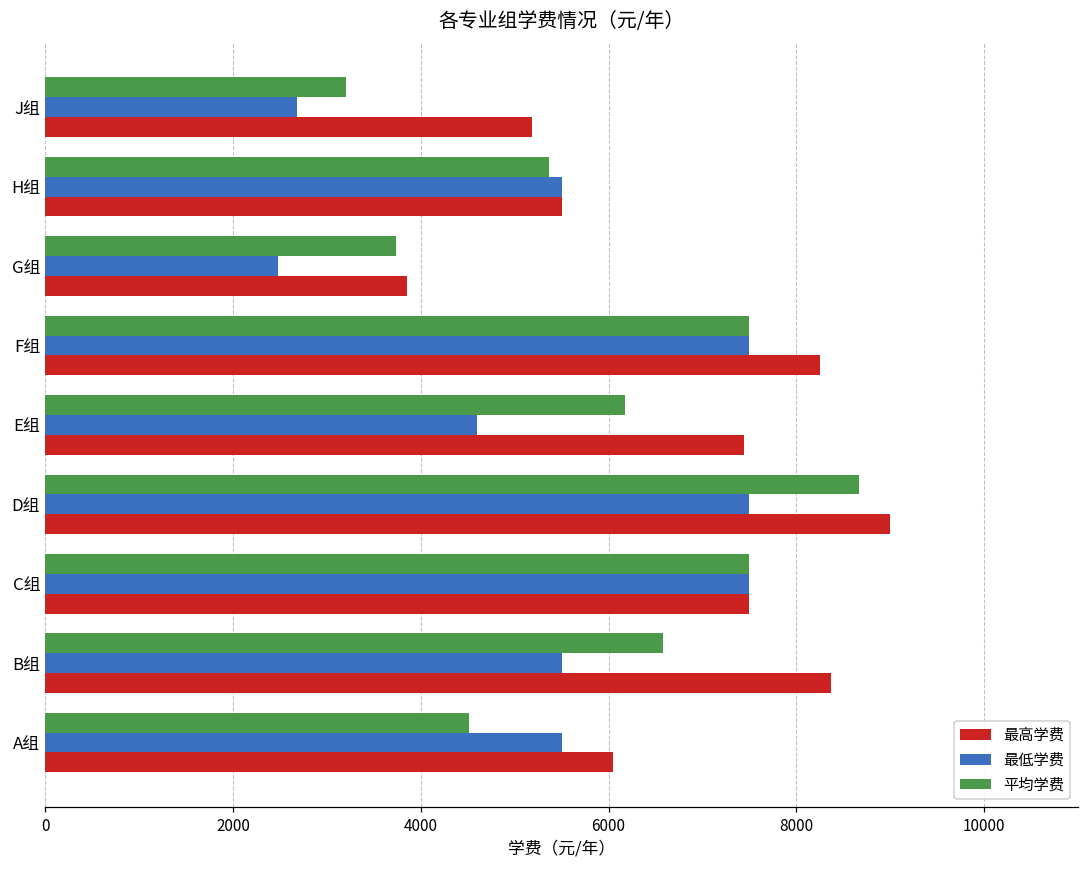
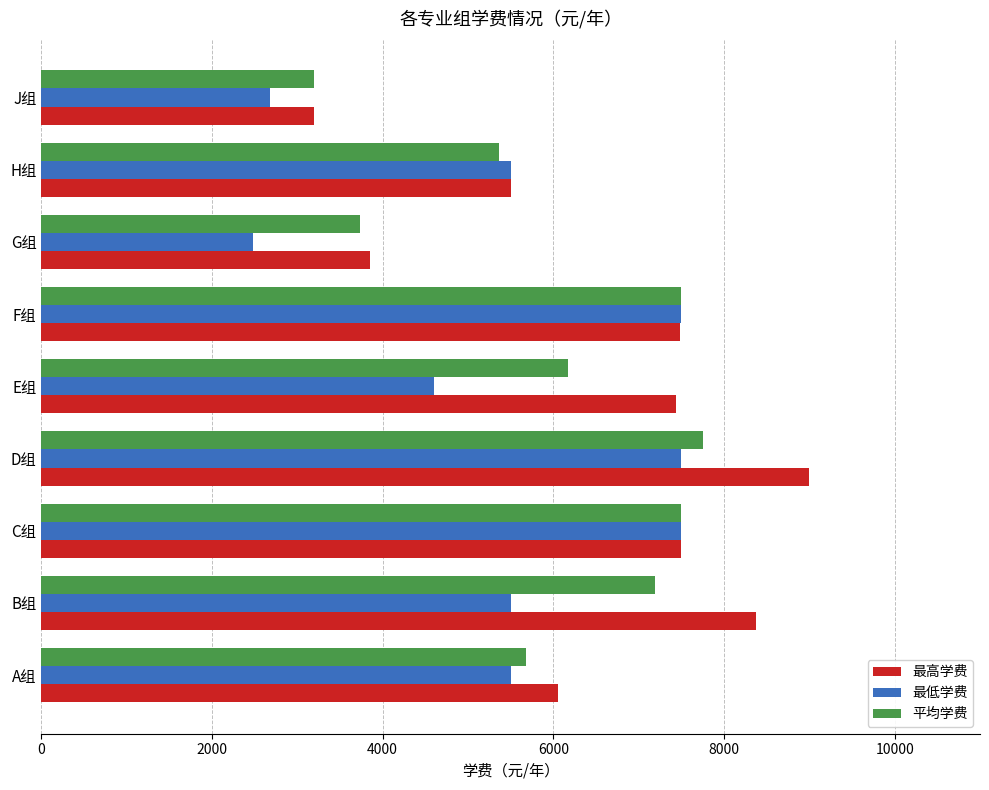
  {
    "最高学费": {
-     "J组": 5200,
+     "J组": 3200,
      "H组": 5500,
      "G组": 3900,
-     "F组": 8300,
+     "F组": 7500,
      "E组": 7400,
      "D组": 9000,
      "C组": 7500,
      "B组": 8400,
      "A组": 6100
    },
    "最低学费": {
      "J组": 2700,
      "H组": 5500,
      "G组": 2500,
      "F组": 7500,
      "E组": 4600,
      "D组": 7500,
      "C组": 7500,
      "B组": 5500,
      "A组": 5500
    },
    "平均学费": {
      "J组": 3200,
      "H组": 5400,
      "G组": 3700,
      "F组": 7500,
      "E组": 6200,
-     "D组": 8700,
+     "D组": 7800,
      "C组": 7500,
-     "B组": 6600,
-     "A组": 4500
+     "B组": 7200,
+     "A组": 5700
    }
  }
